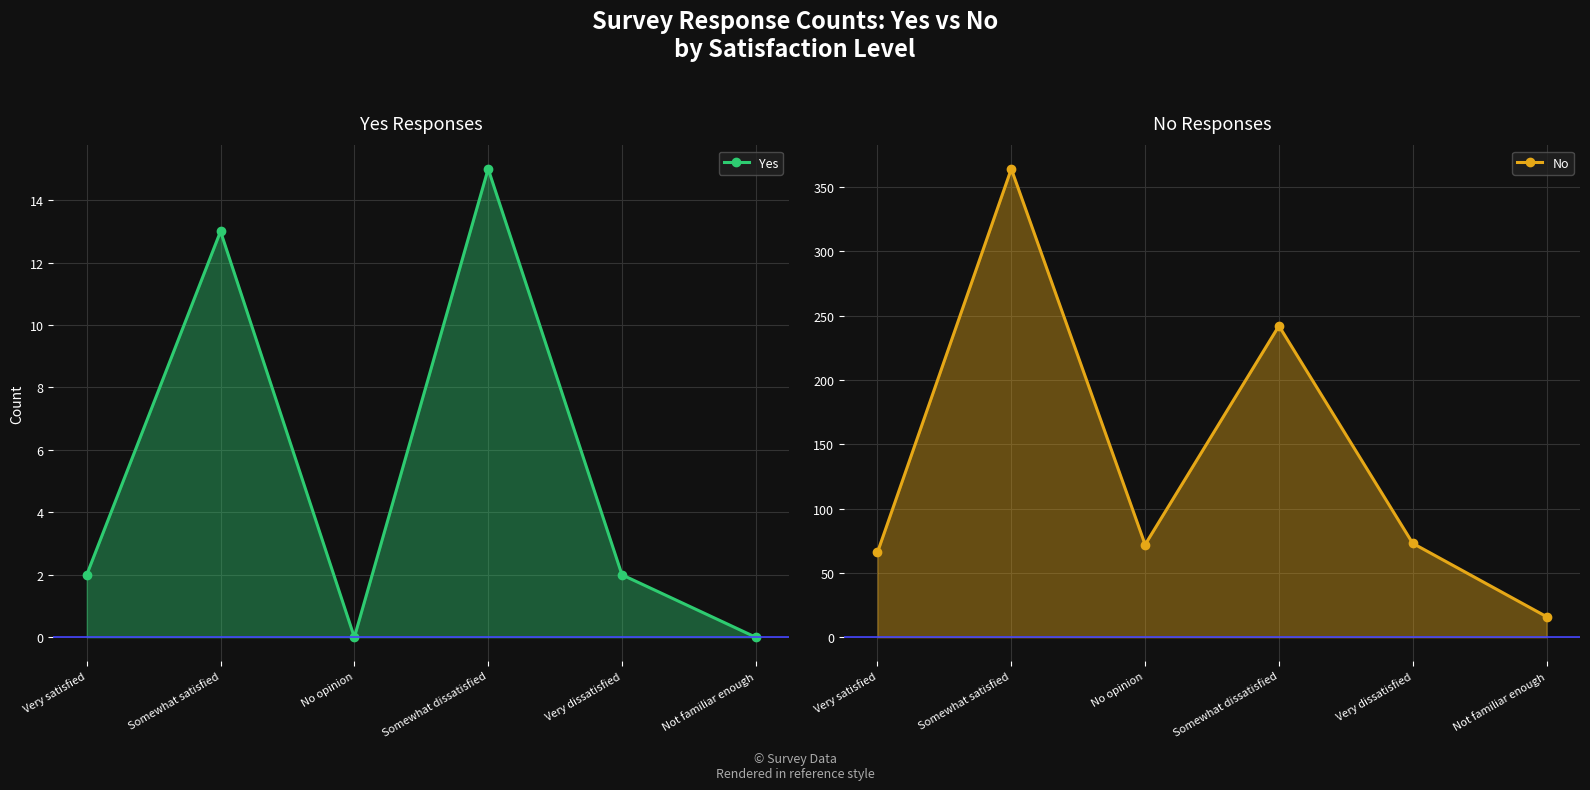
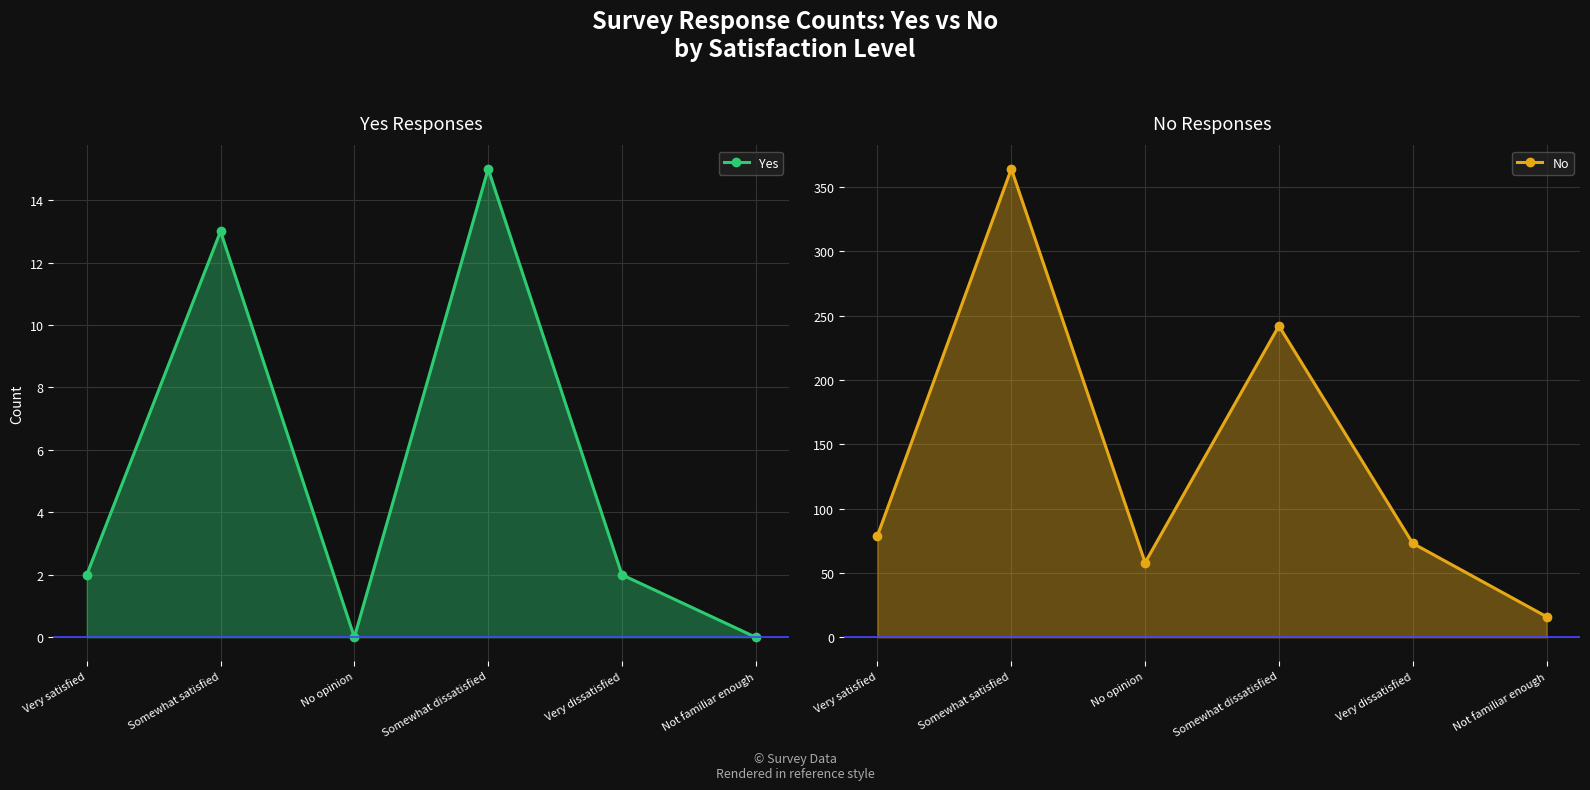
  {
    "Yes Responses": {
      "Very satisfied": 2.0,
      "Somewhat satisfied": 13.0,
      "No opinion": 0.0,
      "Somewhat dissatisfied": 15.0,
      "Very dissatisfied": 2.0,
      "Not familiar enough": 0.0
    },
    "No Responses": {
-     "Very satisfied": 66,
+     "Very satisfied": 79,
      "Somewhat satisfied": 364,
-     "No opinion": 72,
+     "No opinion": 58,
      "Somewhat dissatisfied": 242,
      "Very dissatisfied": 73,
      "Not familiar enough": 16
    }
  }
